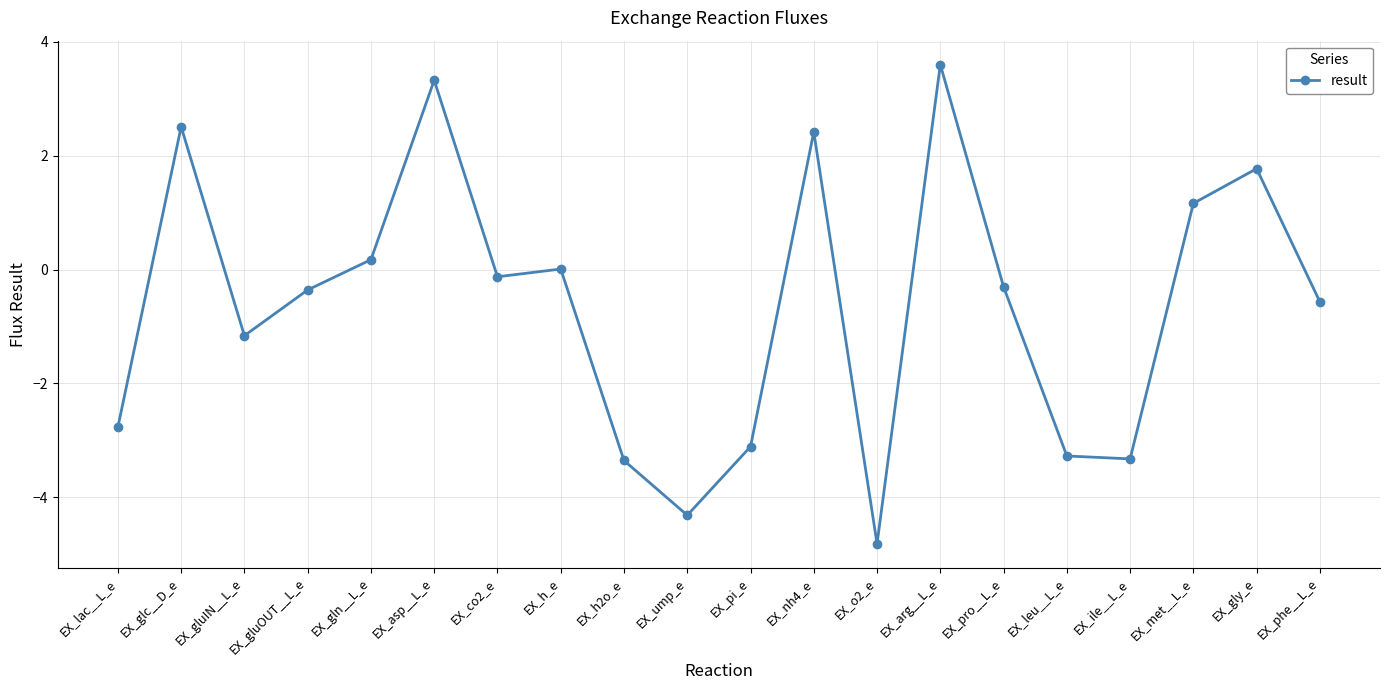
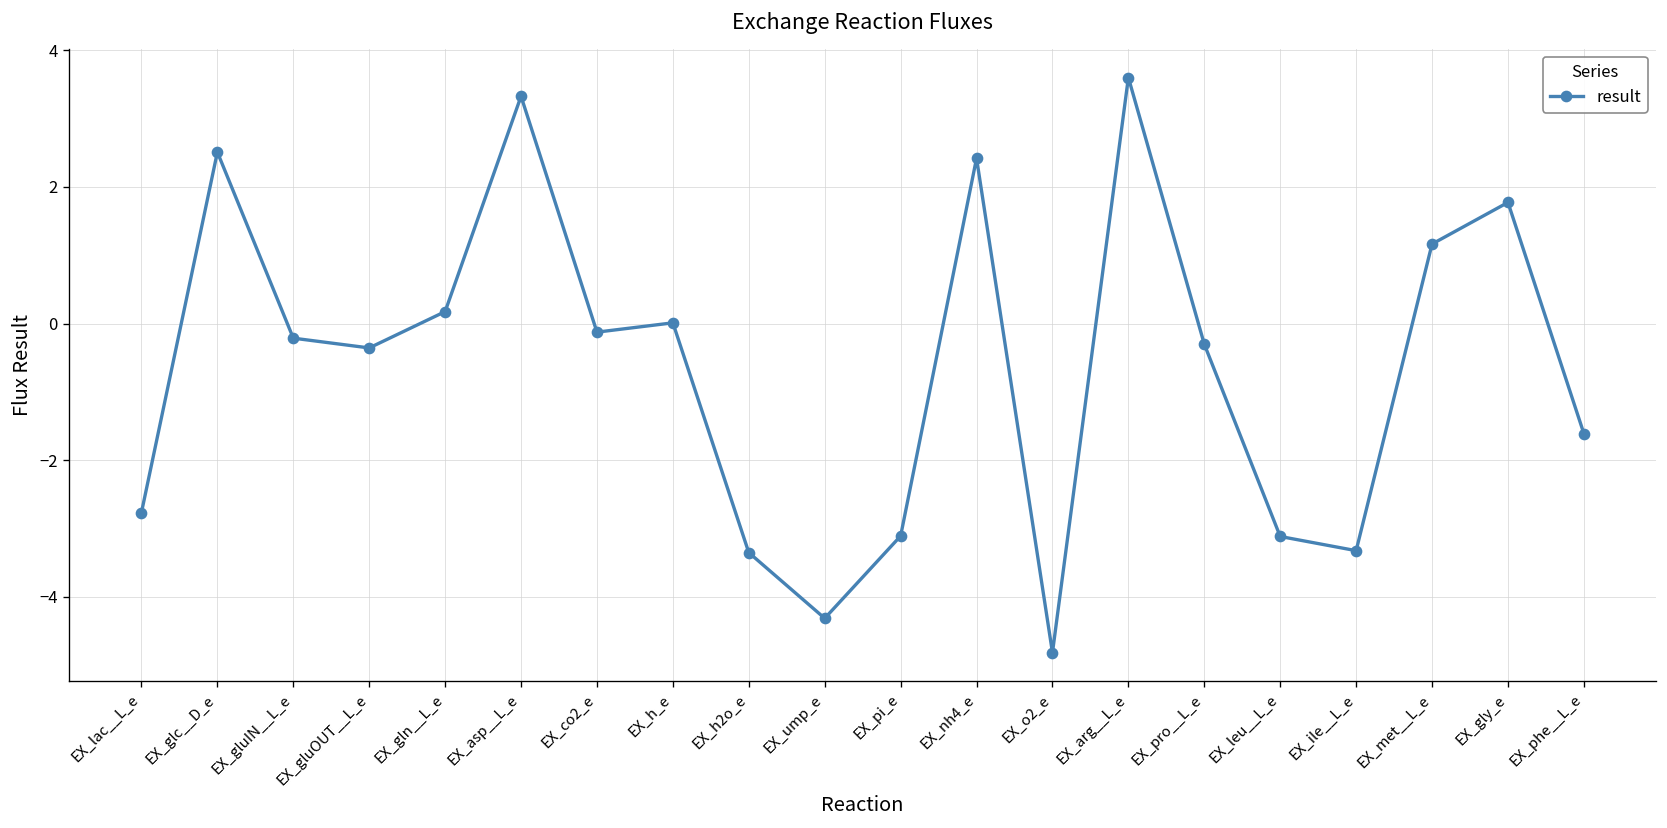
  {
    "EX_lac__L_e": -2.8,
    "EX_glc__D_e": 2.5,
-   "EX_gluIN__L_e": -1.2,
+   "EX_gluIN__L_e": -0.2,
    "EX_gluOUT__L_e": -0.4,
    "EX_gln__L_e": 0.2,
    "EX_asp__L_e": 3.3,
    "EX_co2_e": -0.1,
    "EX_h_e": 0.0,
    "EX_h2o_e": -3.4,
    "EX_ump_e": -4.3,
    "EX_pi_e": -3.1,
    "EX_nh4_e": 2.4,
    "EX_o2_e": -4.8,
    "EX_arg__L_e": 3.6,
    "EX_pro__L_e": -0.3,
-   "EX_leu__L_e": -3.3,
+   "EX_leu__L_e": -3.1,
    "EX_ile__L_e": -3.3,
    "EX_met__L_e": 1.2,
    "EX_gly_e": 1.8,
-   "EX_phe__L_e": -0.6
+   "EX_phe__L_e": -1.6
  }
